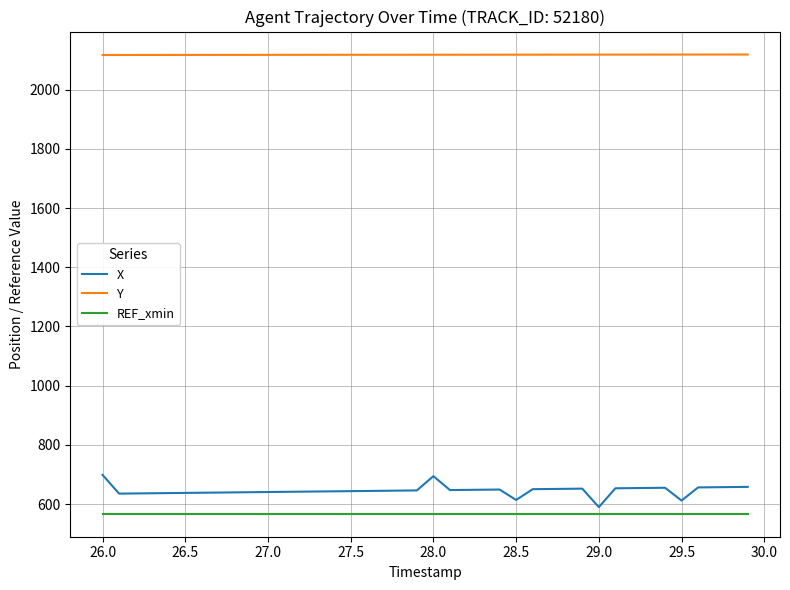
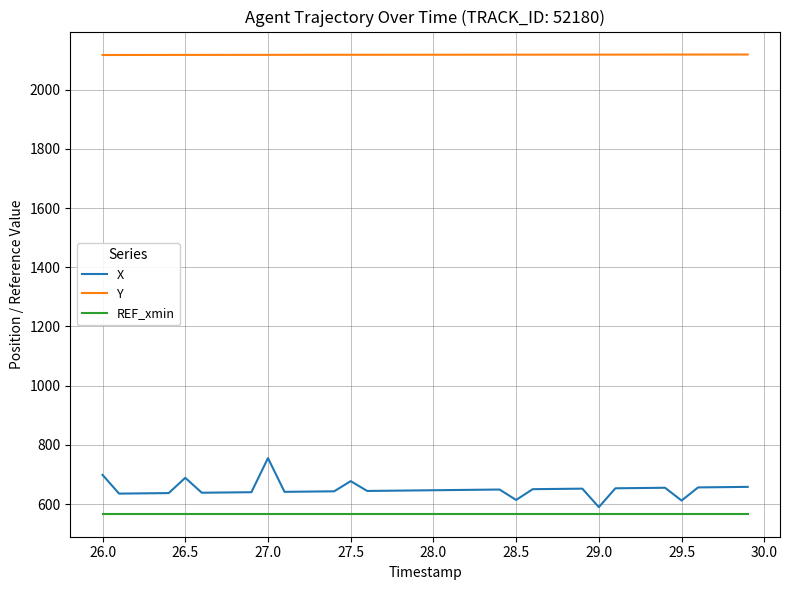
  {
    "X": {
      "26.0": 700,
-     "26.5": 640,
-     "27.0": 640,
-     "27.5": 640,
-     "28.0": 690,
+     "26.5": 690,
+     "27.0": 760,
+     "27.5": 680,
+     "28.0": 650,
      "28.5": 610,
      "29.0": 590,
      "29.5": 610
    },
    "Y": {
      "26.0": 2120,
      "26.5": 2120,
      "27.0": 2120,
      "27.5": 2120,
      "28.0": 2120,
      "28.5": 2120,
      "29.0": 2120,
      "29.5": 2120
    },
    "REF_xmin": {
      "26.0": 570,
      "26.5": 570,
      "27.0": 570,
      "27.5": 570,
      "28.0": 570,
      "28.5": 570,
      "29.0": 570,
      "29.5": 570
    }
  }
